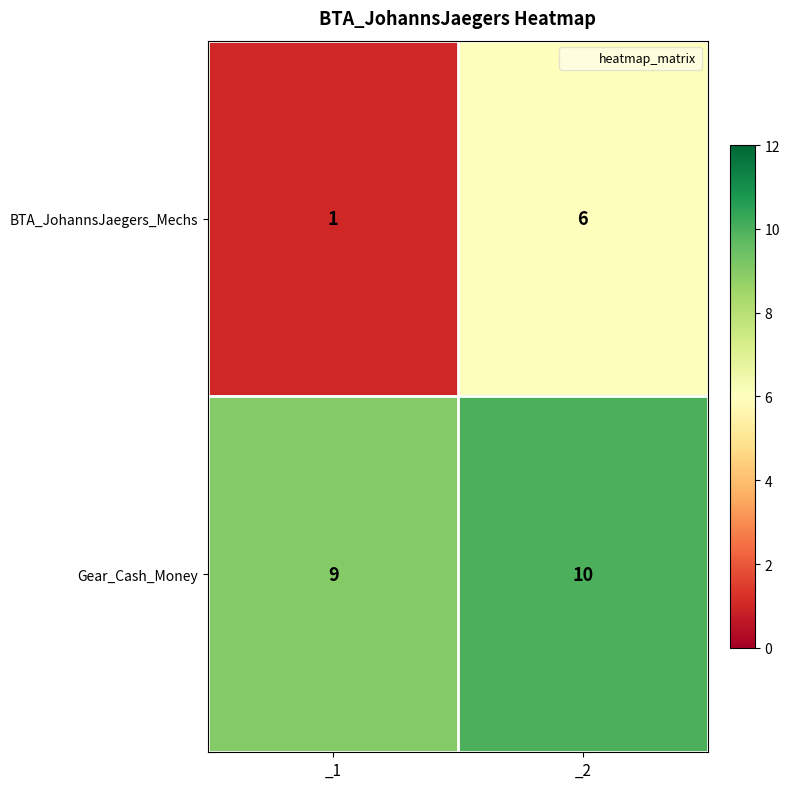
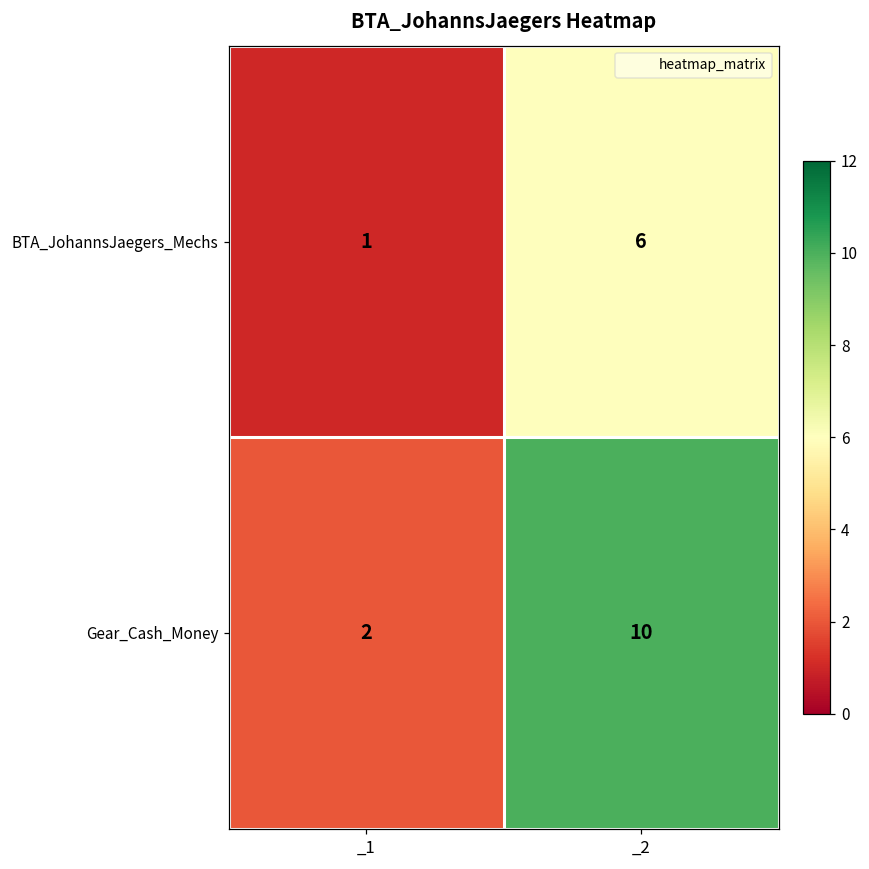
  {
    "BTA_JohannsJaegers_Mechs": {
      "_1": 1,
      "_2": 6
    },
    "Gear_Cash_Money": {
-     "_1": 9,
+     "_1": 2,
      "_2": 10
    }
  }
